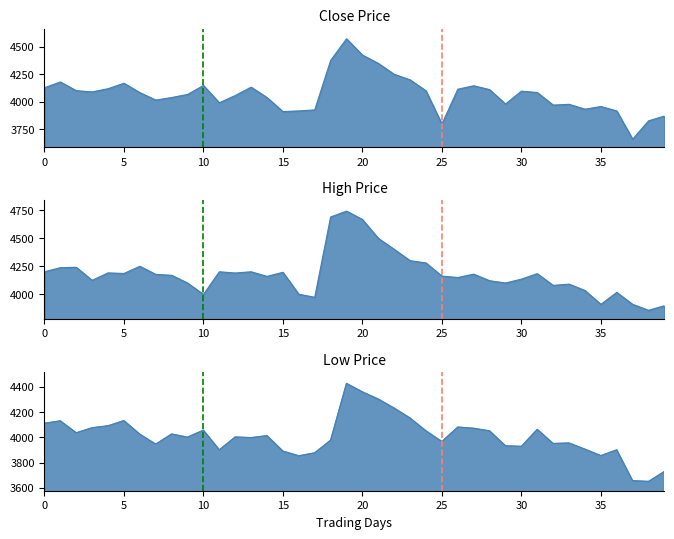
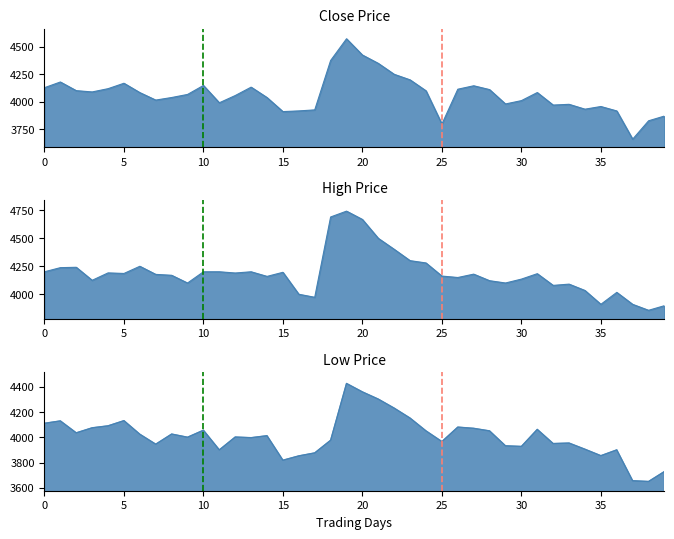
  {
    "Close Price": {
      "0": 4130,
      "5": 4170,
      "10": 4150,
      "15": 3910,
      "20": 4430,
      "25": 3800,
-     "30": 4100,
+     "30": 4010,
      "35": 3960
    },
    "High Price": {
      "0": 4200,
      "5": 4190,
-     "10": 4000,
+     "10": 4200,
      "15": 4200,
      "20": 4670,
      "25": 4160,
      "30": 4130,
      "35": 3910
    },
    "Low Price": {
      "0": 4110,
      "5": 4130,
      "10": 4060,
-     "15": 3890,
+     "15": 3820,
      "20": 4360,
      "25": 3970,
      "30": 3930,
      "35": 3850
    }
  }
